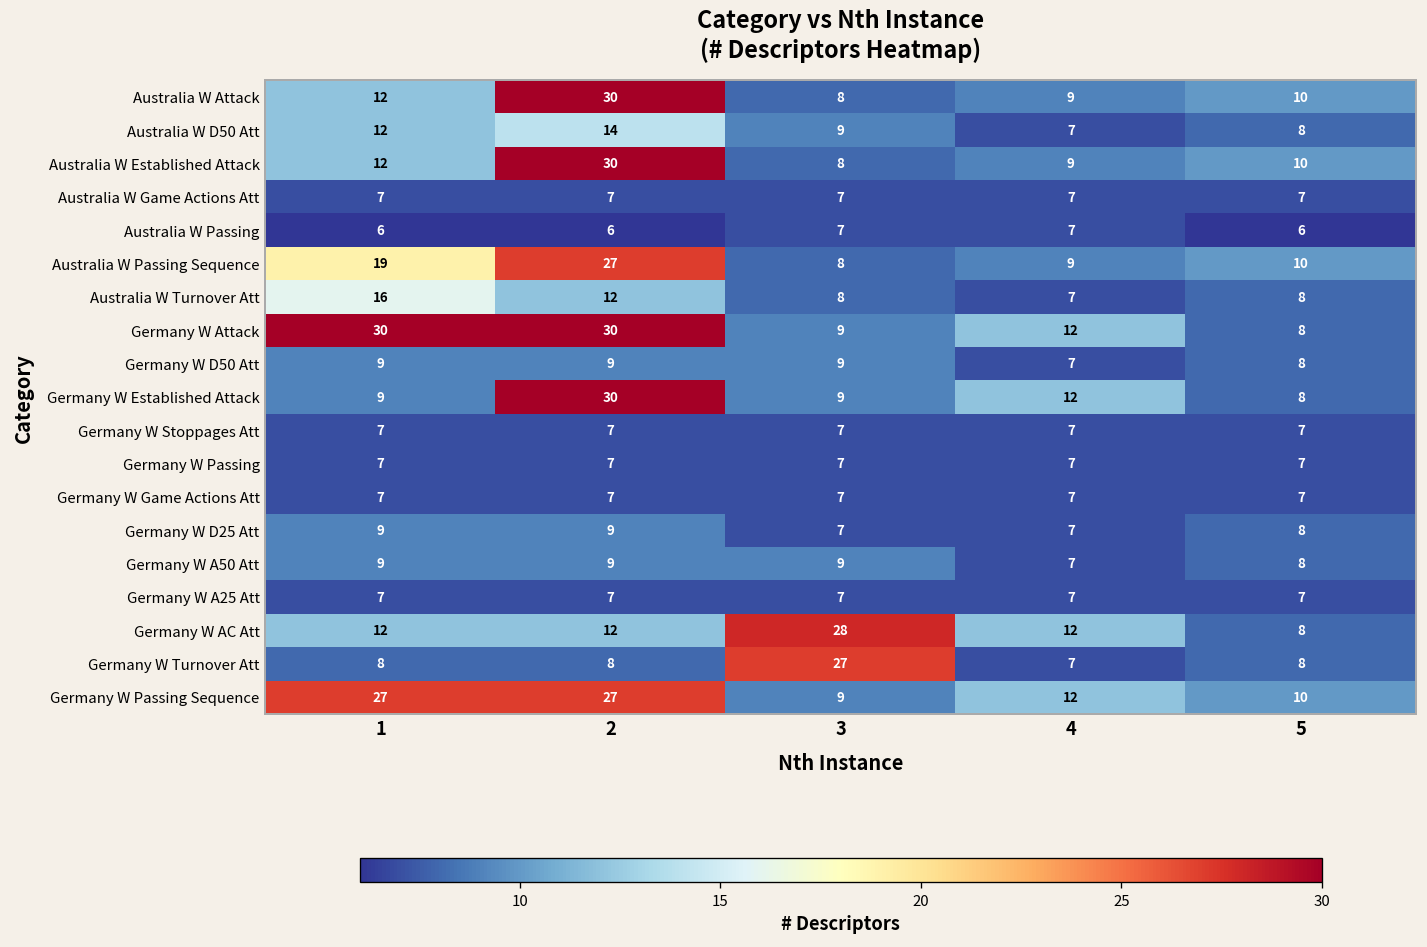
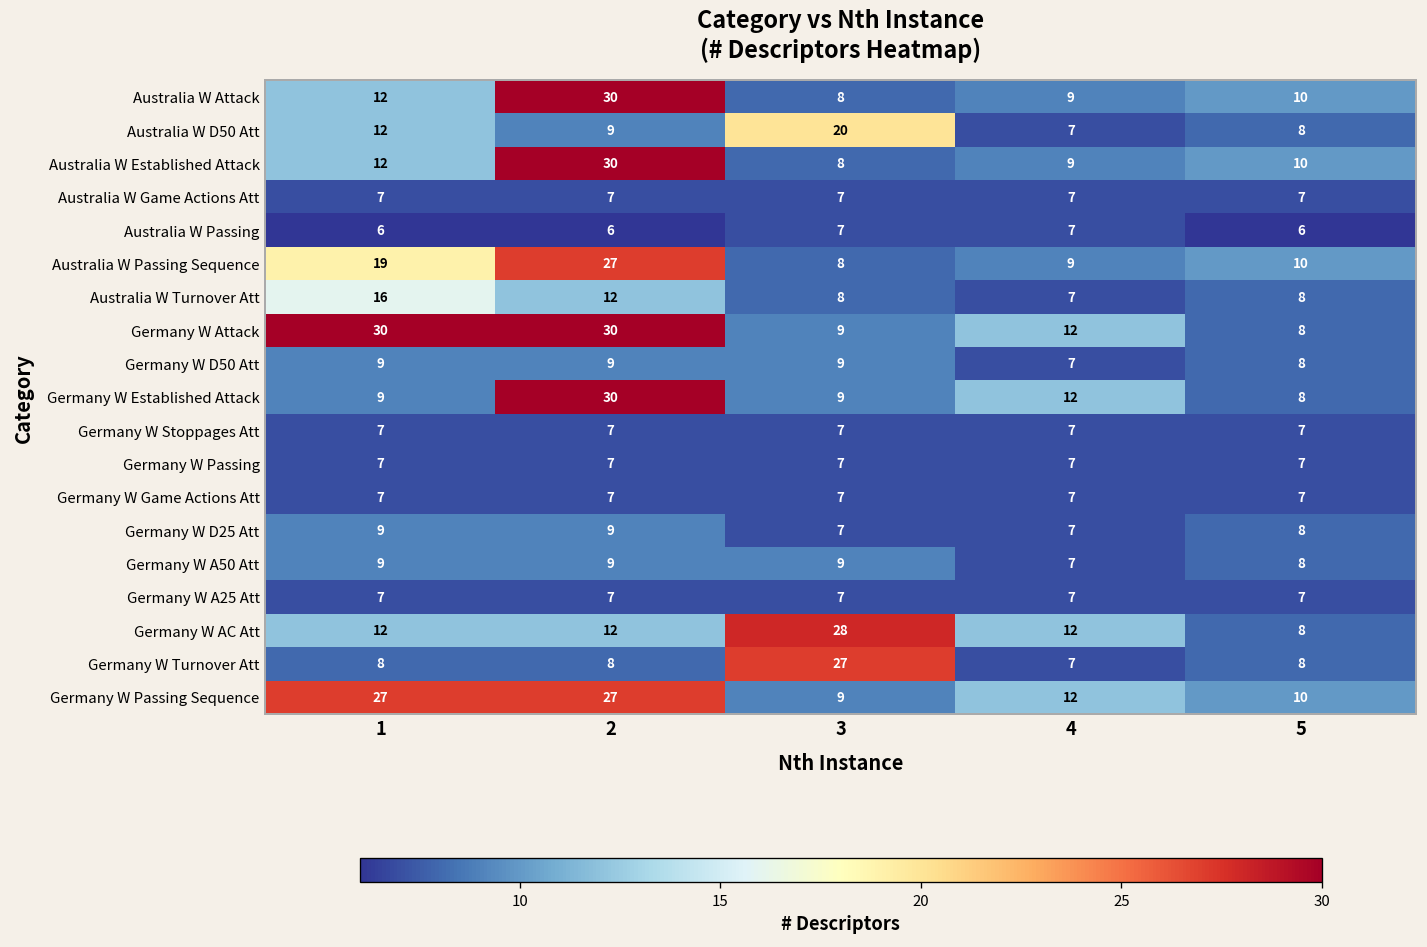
  {
    "Australia W Attack": {
      "1": 12,
      "2": 30,
      "3": 8,
      "4": 9,
      "5": 10
    },
    "Australia W D50 Att": {
      "1": 12,
-     "2": 14,
-     "3": 9,
+     "2": 9,
+     "3": 20,
      "4": 7,
      "5": 8
    },
    "Australia W Established Attack": {
      "1": 12,
      "2": 30,
      "3": 8,
      "4": 9,
      "5": 10
    },
    "Australia W Game Actions Att": {
      "1": 7,
      "2": 7,
      "3": 7,
      "4": 7,
      "5": 7
    },
    "Australia W Passing": {
      "1": 6,
      "2": 6,
      "3": 7,
      "4": 7,
      "5": 6
    },
    "Australia W Passing Sequence": {
      "1": 19,
      "2": 27,
      "3": 8,
      "4": 9,
      "5": 10
    },
    "Australia W Turnover Att": {
      "1": 16,
      "2": 12,
      "3": 8,
      "4": 7,
      "5": 8
    },
    "Germany W Attack": {
      "1": 30,
      "2": 30,
      "3": 9,
      "4": 12,
      "5": 8
    },
    "Germany W D50 Att": {
      "1": 9,
      "2": 9,
      "3": 9,
      "4": 7,
      "5": 8
    },
    "Germany W Established Attack": {
      "1": 9,
      "2": 30,
      "3": 9,
      "4": 12,
      "5": 8
    },
    "Germany W Stoppages Att": {
      "1": 7,
      "2": 7,
      "3": 7,
      "4": 7,
      "5": 7
    },
    "Germany W Passing": {
      "1": 7,
      "2": 7,
      "3": 7,
      "4": 7,
      "5": 7
    },
    "Germany W Game Actions Att": {
      "1": 7,
      "2": 7,
      "3": 7,
      "4": 7,
      "5": 7
    },
    "Germany W D25 Att": {
      "1": 9,
      "2": 9,
      "3": 7,
      "4": 7,
      "5": 8
    },
    "Germany W A50 Att": {
      "1": 9,
      "2": 9,
      "3": 9,
      "4": 7,
      "5": 8
    },
    "Germany W A25 Att": {
      "1": 7,
      "2": 7,
      "3": 7,
      "4": 7,
      "5": 7
    },
    "Germany W AC Att": {
      "1": 12,
      "2": 12,
      "3": 28,
      "4": 12,
      "5": 8
    },
    "Germany W Turnover Att": {
      "1": 8,
      "2": 8,
      "3": 27,
      "4": 7,
      "5": 8
    },
    "Germany W Passing Sequence": {
      "1": 27,
      "2": 27,
      "3": 9,
      "4": 12,
      "5": 10
    }
  }
